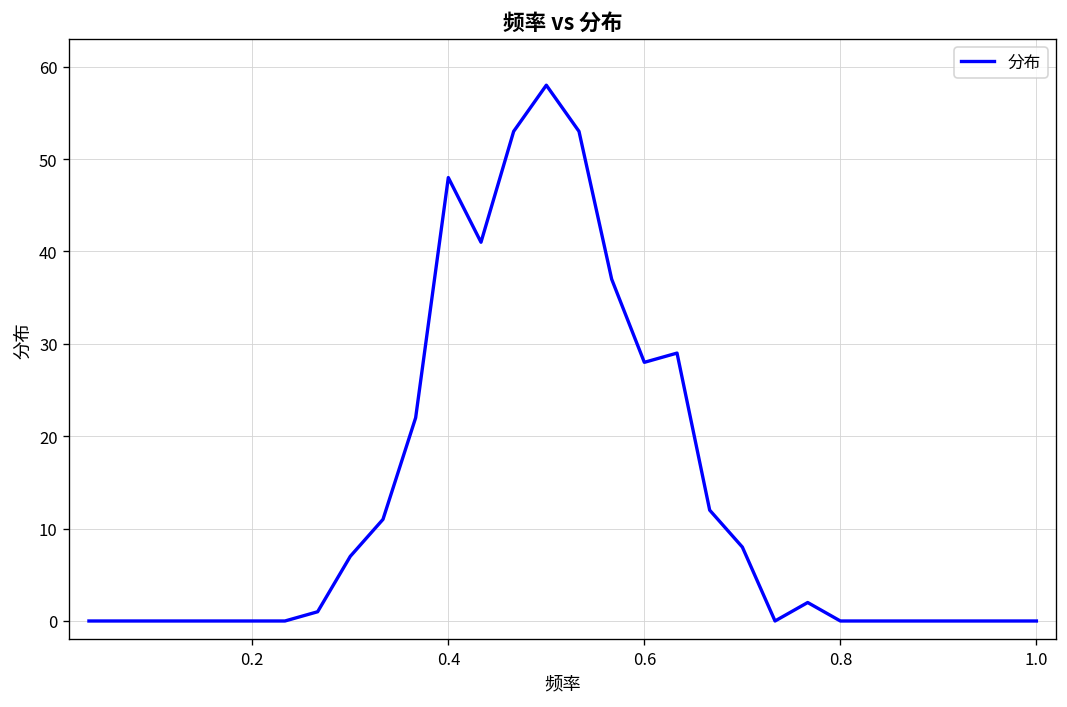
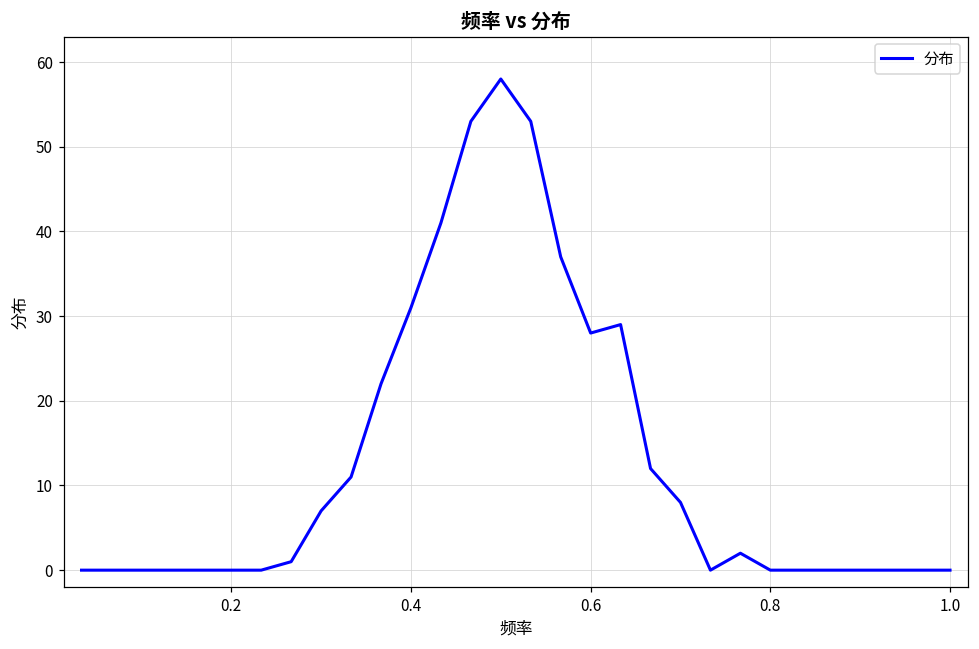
  {
    "0.2": 0,
-   "0.4": 48,
+   "0.4": 31,
    "0.6": 28,
    "0.8": 0,
    "1.0": 0
  }
